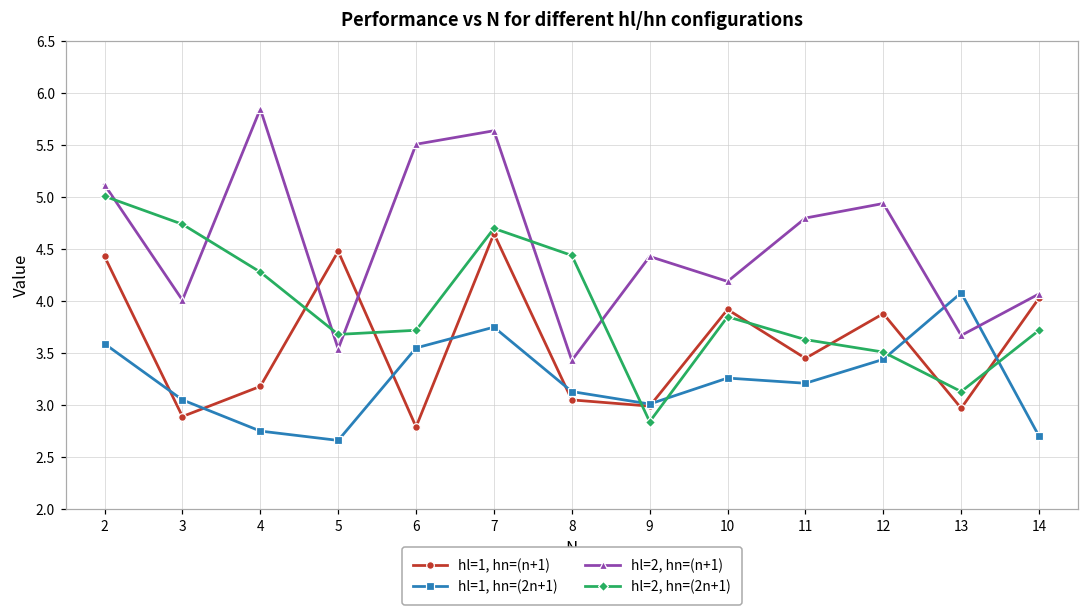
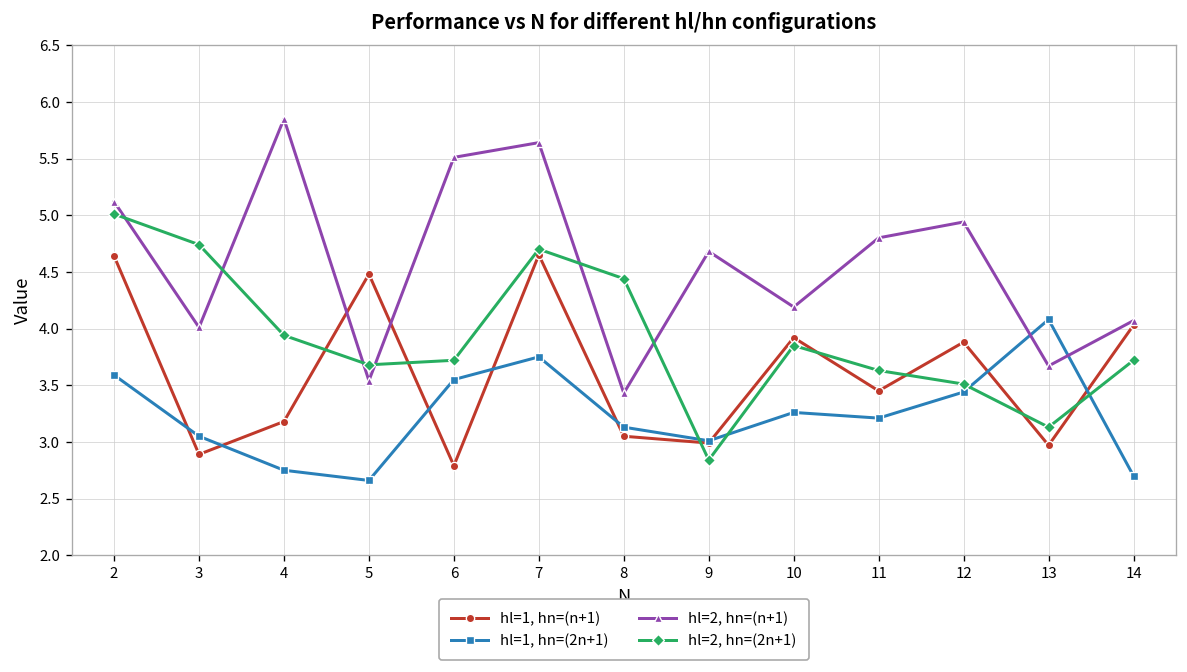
  {
    "hl=1, hn=(n+1)": {
-     "2": 4.4,
+     "2": 4.6,
      "3": 2.9,
      "4": 3.2,
      "5": 4.5,
      "6": 2.8,
      "7": 4.7,
      "8": 3.1,
      "10": 3.9,
      "11": 3.5,
      "12": 3.9,
      "13": 3.0,
      "14": 4.0
    },
    "hl=1, hn=(2n+1)": {
      "2": 3.6,
      "3": 3.1,
      "4": 2.8,
      "5": 2.7,
      "6": 3.6,
      "7": 3.8,
      "8": 3.1,
      "10": 3.3,
      "11": 3.2,
      "12": 3.4,
      "13": 4.1,
      "14": 2.7
    },
    "hl=2, hn=(n+1)": {
      "2": 5.1,
      "3": 4.0,
      "4": 5.9,
      "5": 3.5,
      "6": 5.5,
      "7": 5.6,
      "8": 3.4,
-     "9": 4.4,
+     "9": 4.7,
      "10": 4.2,
      "11": 4.8,
      "12": 4.9,
      "13": 3.7,
      "14": 4.1
    },
    "hl=2, hn=(2n+1)": {
      "2": 5.0,
      "3": 4.7,
-     "4": 4.3,
+     "4": 3.9,
      "5": 3.7,
      "6": 3.7,
      "7": 4.7,
      "8": 4.4,
      "9": 2.8,
      "10": 3.9,
      "11": 3.6,
      "12": 3.5,
      "13": 3.1,
      "14": 3.7
    }
  }
